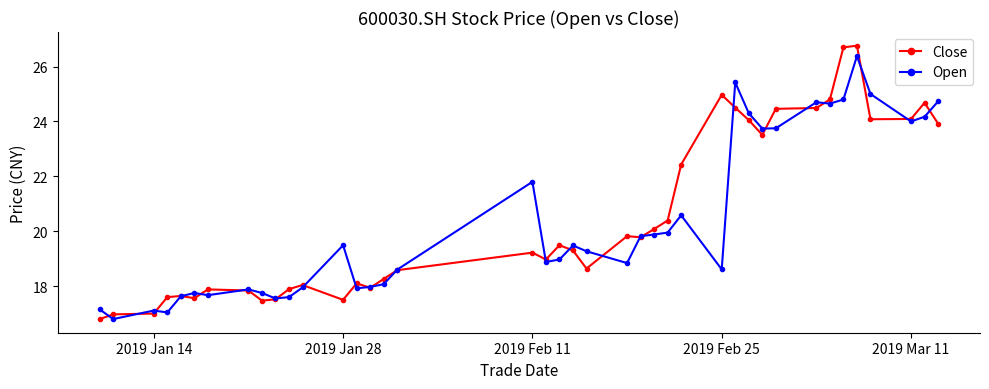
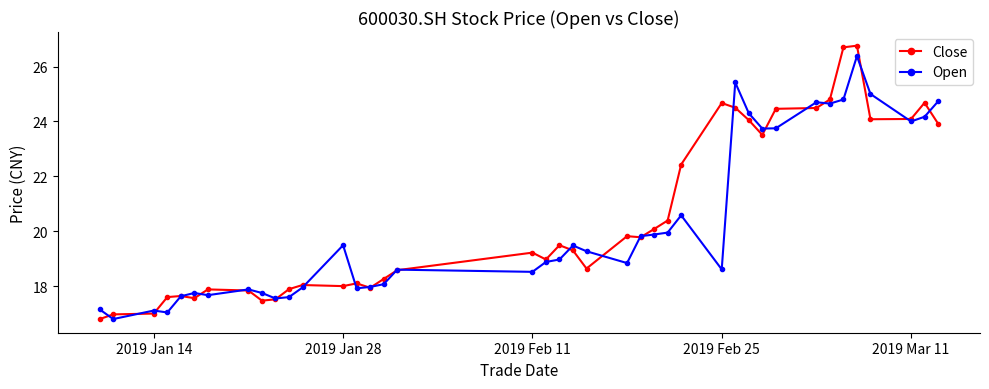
  {
    "Close": {
      "2019 Jan 14": 17.0,
-     "2019 Jan 28": 17.5,
+     "2019 Jan 28": 18.0,
      "2019 Feb 11": 19.2,
-     "2019 Feb 25": 25.0
+     "2019 Feb 25": 24.7
    },
    "Open": {
      "2019 Jan 14": 17.1,
      "2019 Jan 28": 19.5,
-     "2019 Feb 11": 21.8,
+     "2019 Feb 11": 18.5,
      "2019 Feb 25": 18.6
    }
  }
